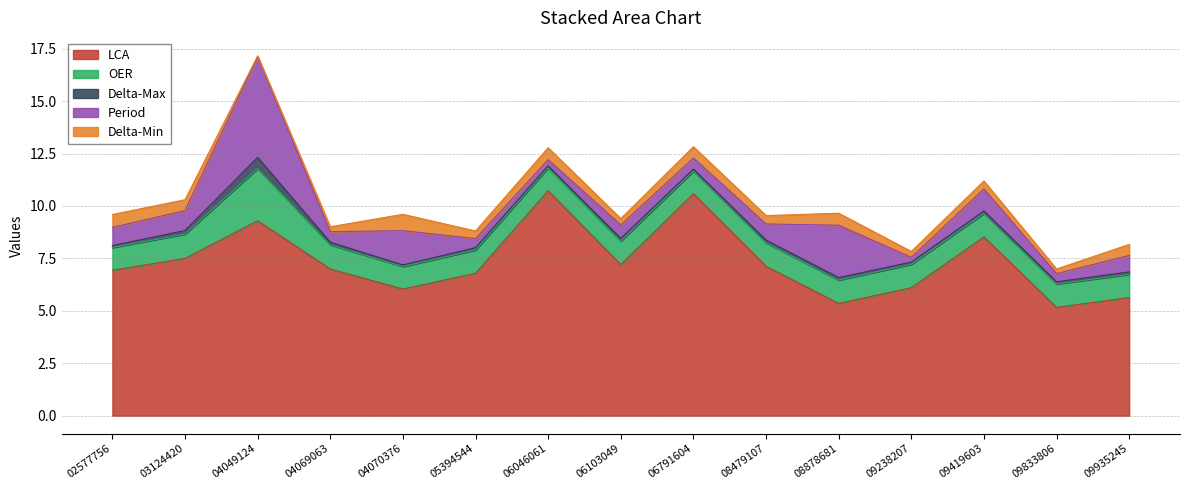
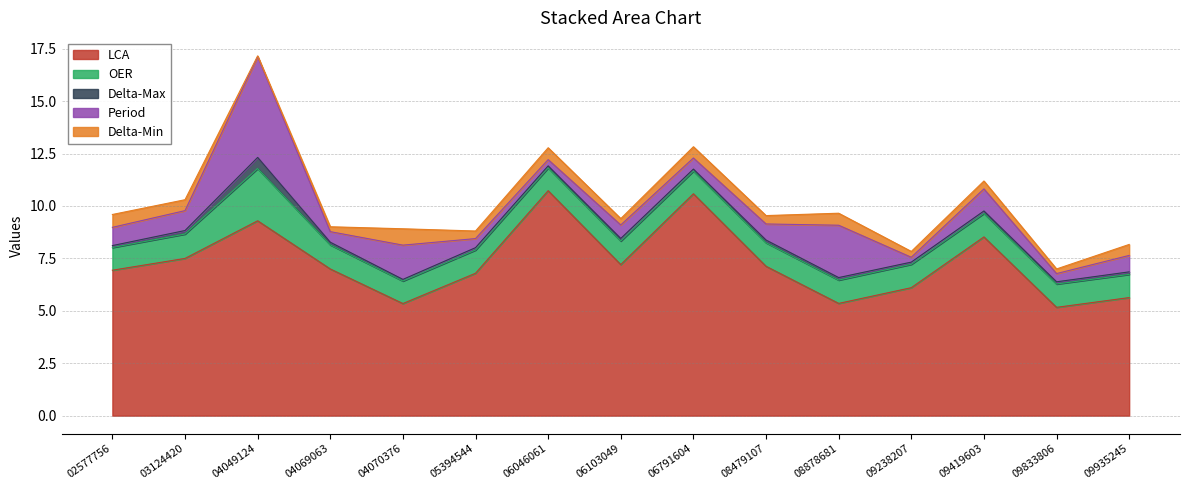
  {
    "LCA": {
      "02577756": 6.9,
      "03124420": 7.5,
      "04049124": 9.3,
      "04069063": 7.0,
-     "04070376": 6.0,
+     "04070376": 5.3,
      "05394544": 6.8,
      "06046061": 10.7,
      "06103049": 7.2,
      "06791604": 10.6,
      "08479107": 7.1,
      "08878681": 5.4,
      "09238207": 6.1,
      "09419603": 8.5,
      "09833806": 5.2,
      "09935245": 5.6
    },
    "OER": {
      "03124420": 1.2,
      "04049124": 2.5,
      "04069063": 1.1,
      "06103049": 1.1,
      "08479107": 1.1
    },
    "Delta-Max": {
      "03124420": 0.2,
      "04049124": 0.5,
      "04069063": 0.1,
      "06103049": 0.1,
      "08479107": 0.1
    },
    "Period": {
      "02577756": 0.9,
      "03124420": 0.9,
      "04069063": 0.5,
      "04070376": 1.6,
      "05394544": 0.4,
      "06046061": 0.3,
      "06103049": 0.6,
      "06791604": 0.5,
      "08479107": 0.8,
      "08878681": 2.5,
      "09238207": 0.2,
      "09419603": 1.1,
      "09833806": 0.4,
      "09935245": 0.8
    },
    "Delta-Min": {
      "02577756": 0.6,
      "03124420": 0.5,
      "04069063": 0.2,
      "04070376": 0.8,
      "05394544": 0.4,
      "06046061": 0.6,
      "06103049": 0.3,
      "06791604": 0.5,
      "08479107": 0.4,
      "08878681": 0.6,
      "09238207": 0.3,
      "09419603": 0.4,
      "09833806": 0.2,
      "09935245": 0.5
    }
  }
